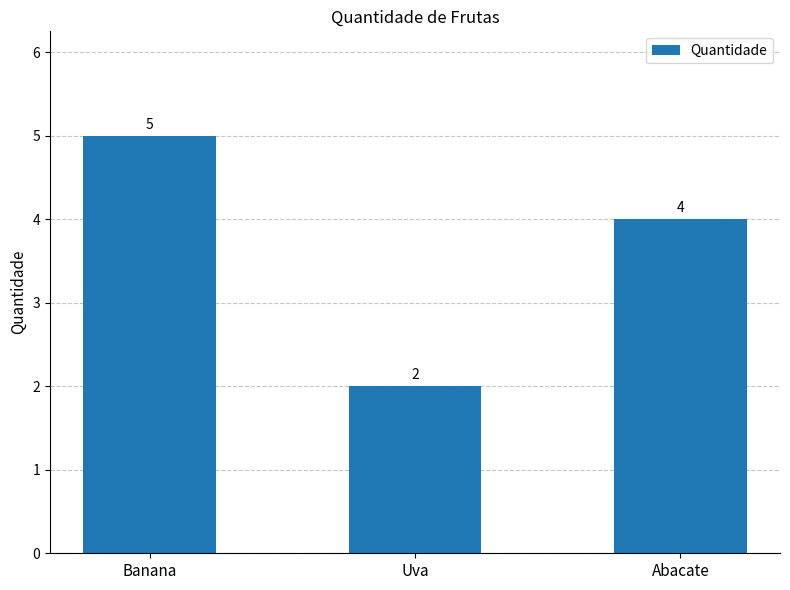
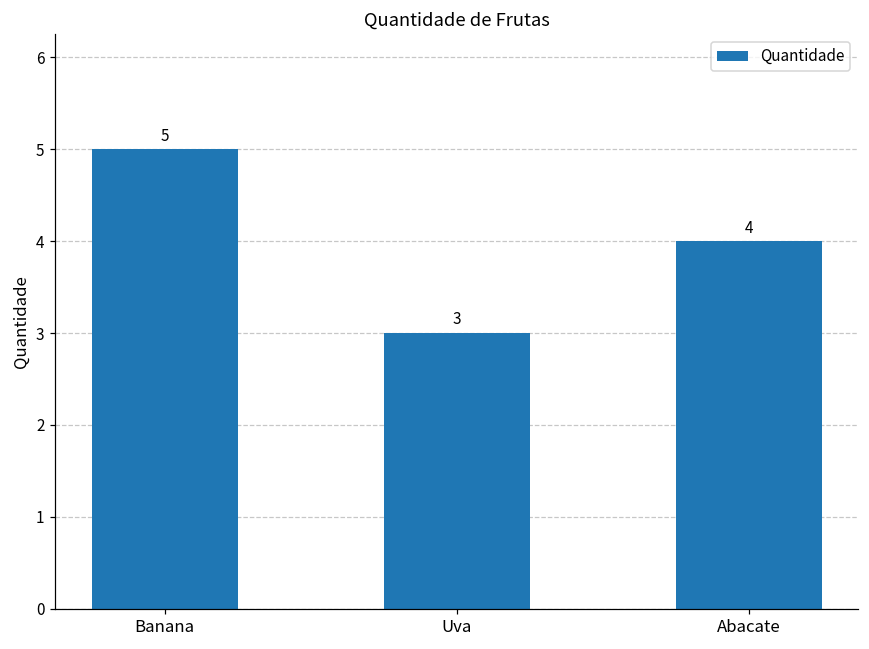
  {
    "Banana": 5,
-   "Uva": 2,
+   "Uva": 3,
    "Abacate": 4
  }
